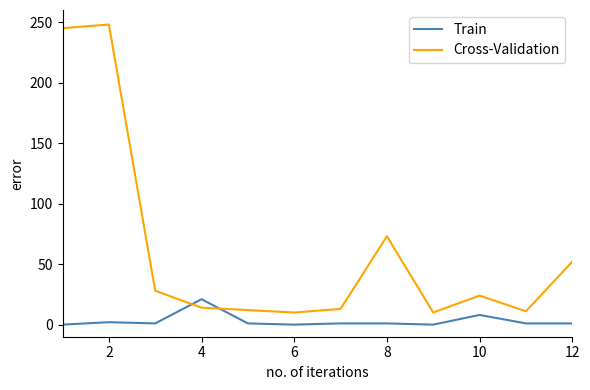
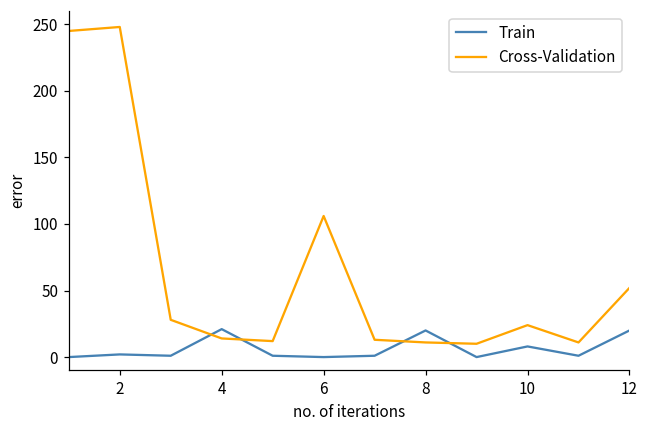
  {
    "Train": {
      "2": 2,
      "4": 21,
      "6": 0,
-     "8": 1,
+     "8": 20,
      "10": 8,
-     "12": 1
+     "12": 20
    },
    "Cross-Validation": {
      "2": 248,
      "4": 14,
-     "6": 10,
-     "8": 73,
+     "6": 106,
+     "8": 11,
      "10": 24,
      "12": 52
    }
  }
